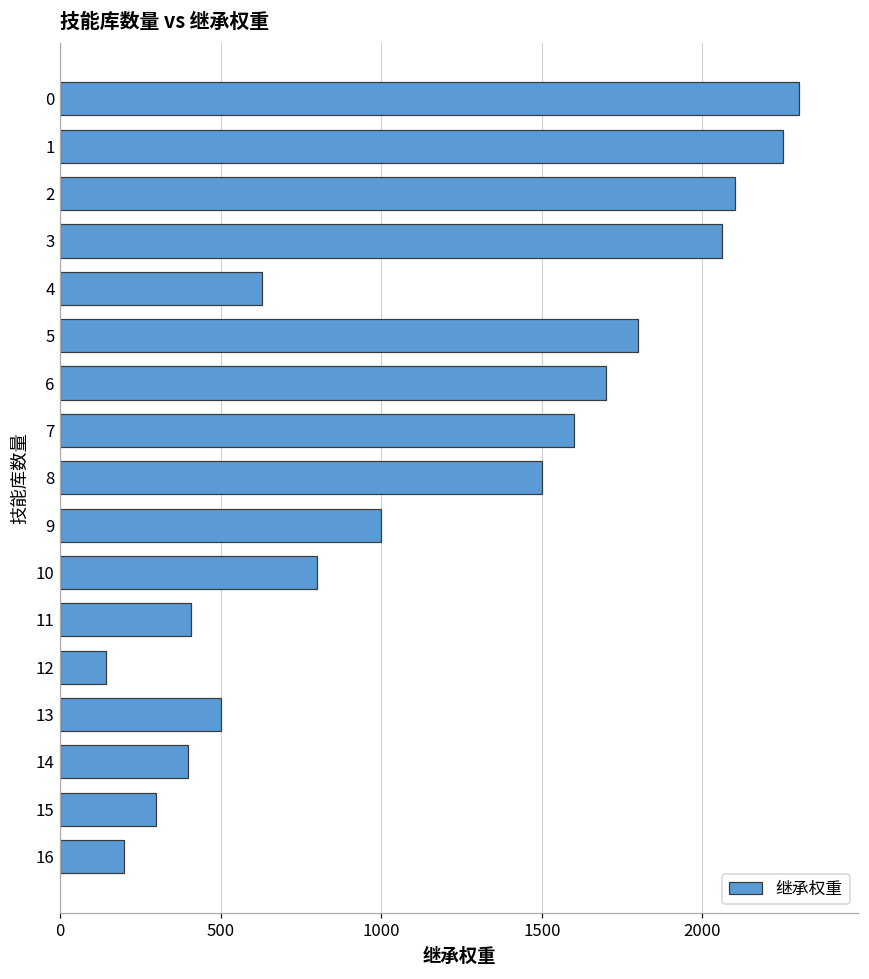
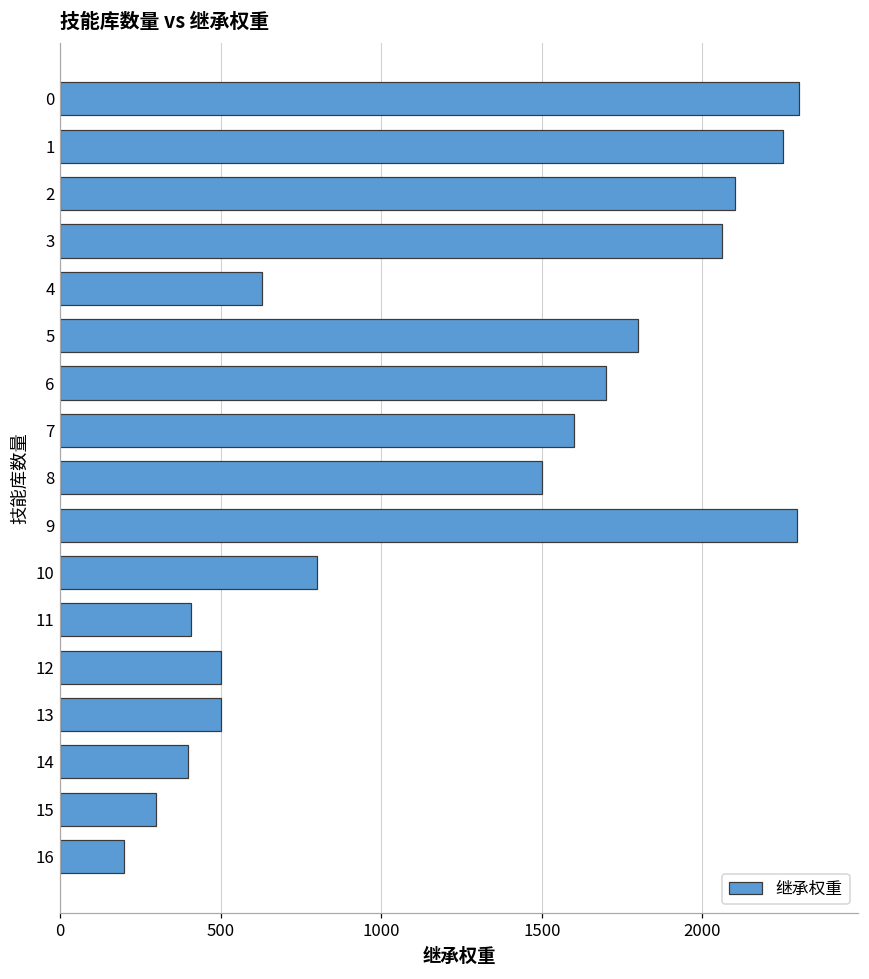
  {
    "0": 2300,
    "1": 2250,
    "2": 2100,
    "3": 2060,
    "4": 630,
    "5": 1800,
    "6": 1700,
    "7": 1600,
    "8": 1500,
-   "9": 1000,
+   "9": 2290,
    "10": 800,
    "11": 410,
-   "12": 140,
+   "12": 500,
    "13": 500,
    "14": 400,
    "15": 300,
    "16": 200
  }
